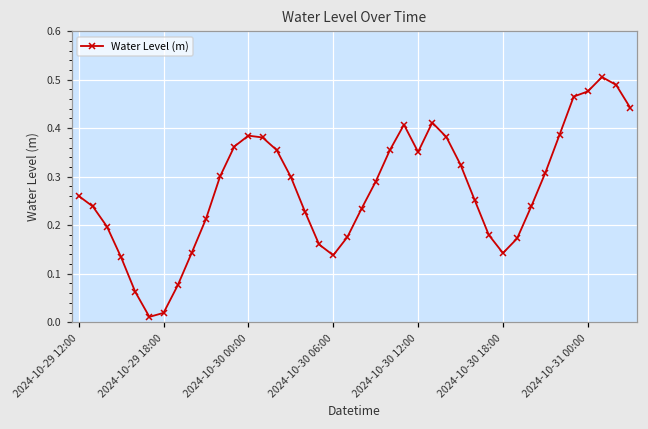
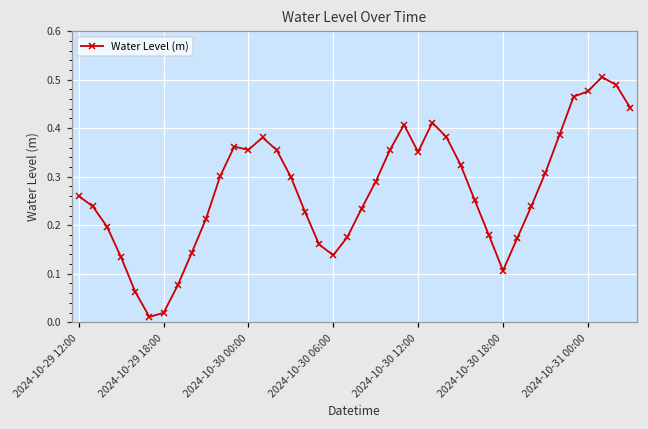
  {
    "2024-10-29 12:00": 0.26,
    "2024-10-29 18:00": 0.02,
-   "2024-10-30 00:00": 0.38,
+   "2024-10-30 00:00": 0.36,
    "2024-10-30 06:00": 0.14,
    "2024-10-30 12:00": 0.35,
-   "2024-10-30 18:00": 0.14,
+   "2024-10-30 18:00": 0.11,
    "2024-10-31 00:00": 0.48
  }
